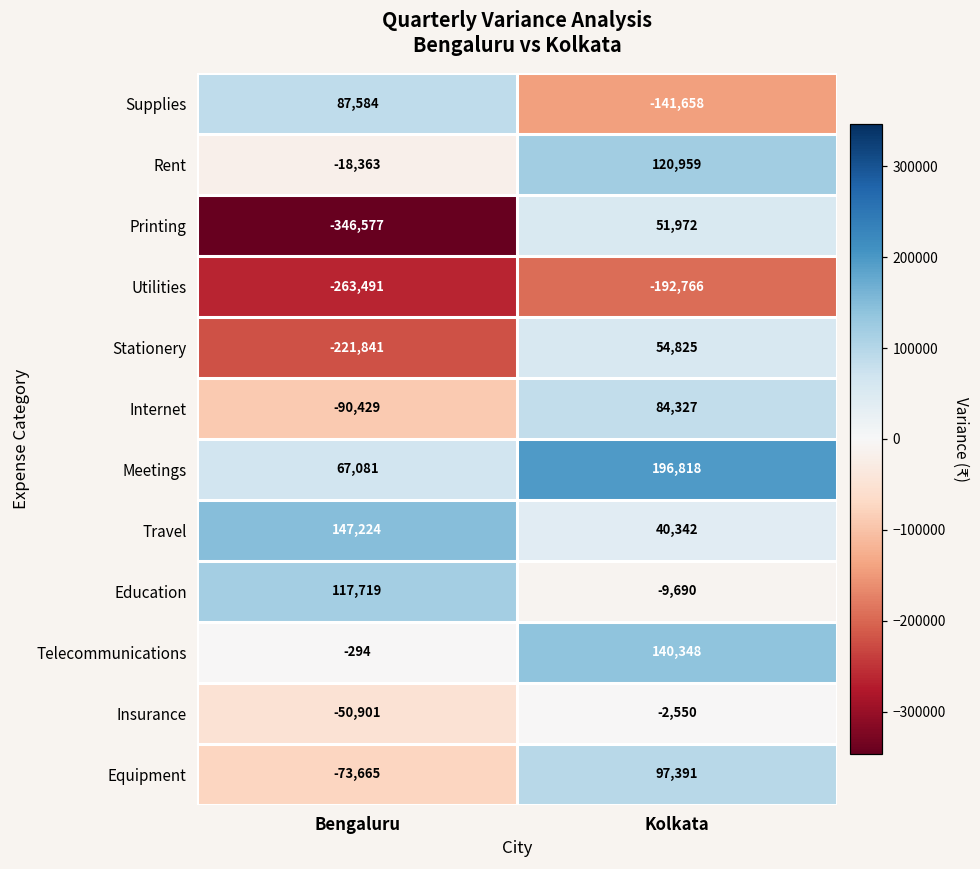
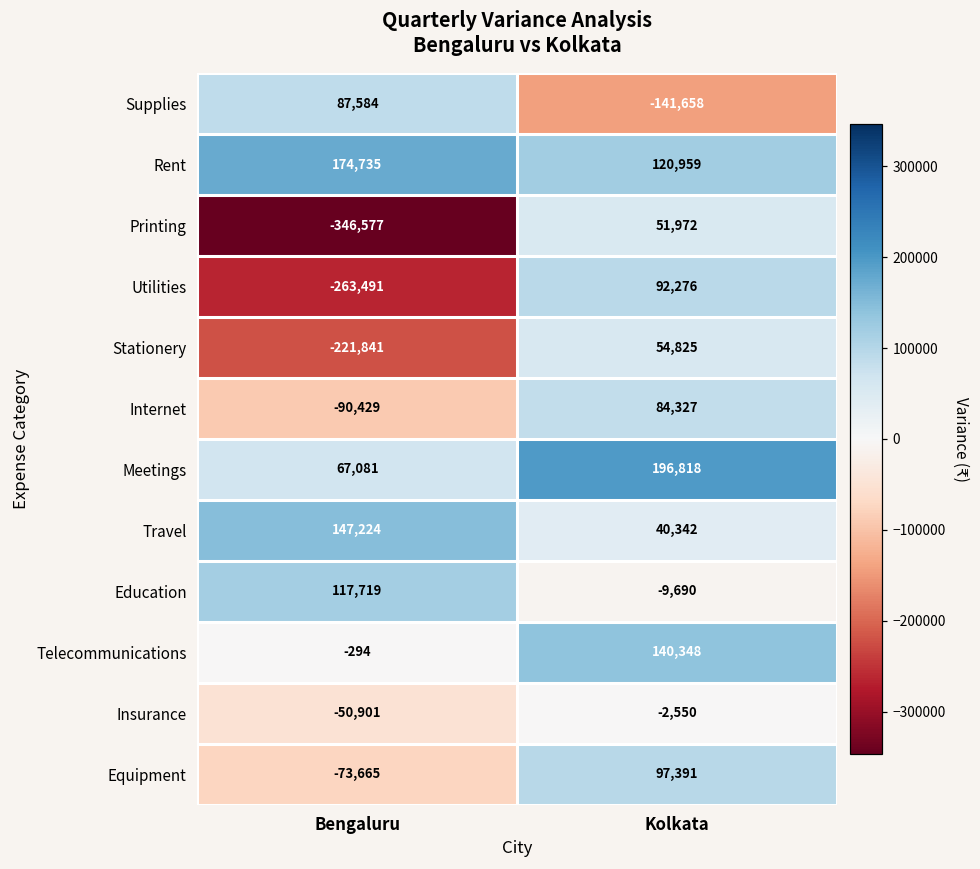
  {
    "Supplies": {
      "Bengaluru": "87,584",
      "Kolkata": "-141,658"
    },
    "Rent": {
-     "Bengaluru": "-18,363",
+     "Bengaluru": "174,735",
      "Kolkata": "120,959"
    },
    "Printing": {
      "Bengaluru": "-346,577",
      "Kolkata": "51,972"
    },
    "Utilities": {
      "Bengaluru": "-263,491",
-     "Kolkata": "-192,766"
+     "Kolkata": "92,276"
    },
    "Stationery": {
      "Bengaluru": "-221,841",
      "Kolkata": "54,825"
    },
    "Internet": {
      "Bengaluru": "-90,429",
      "Kolkata": "84,327"
    },
    "Meetings": {
      "Bengaluru": "67,081",
      "Kolkata": "196,818"
    },
    "Travel": {
      "Bengaluru": "147,224",
      "Kolkata": "40,342"
    },
    "Education": {
      "Bengaluru": "117,719",
      "Kolkata": "-9,690"
    },
    "Telecommunications": {
      "Bengaluru": "-294",
      "Kolkata": "140,348"
    },
    "Insurance": {
      "Bengaluru": "-50,901",
      "Kolkata": "-2,550"
    },
    "Equipment": {
      "Bengaluru": "-73,665",
      "Kolkata": "97,391"
    }
  }
